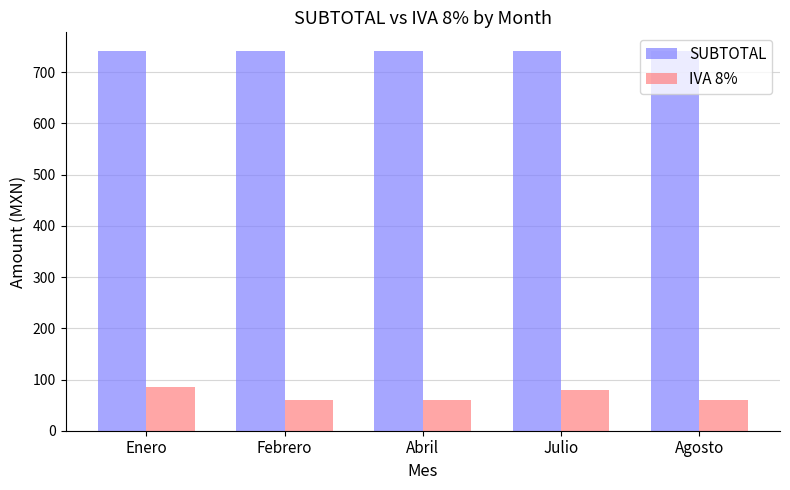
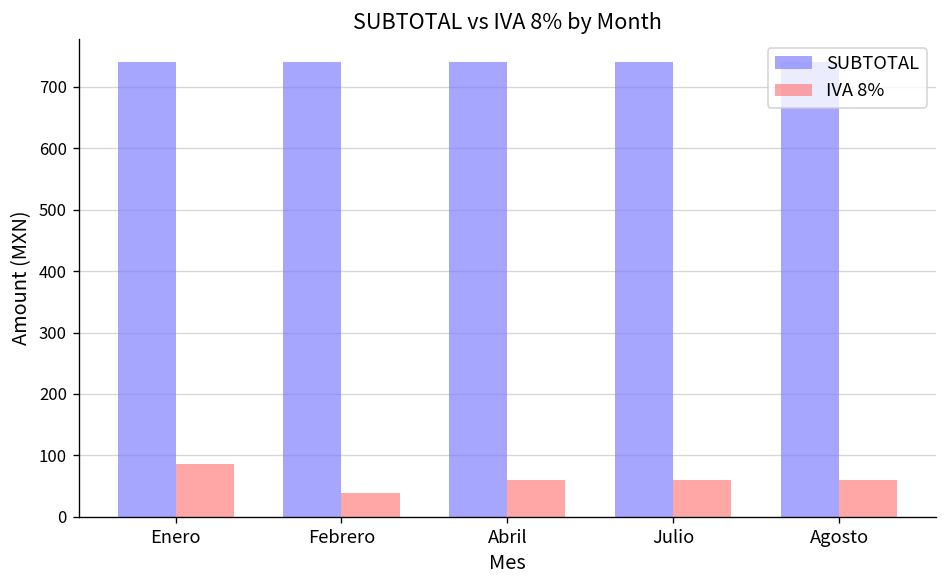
  {
    "SUBTOTAL": {
      "Enero": 740,
      "Febrero": 740,
      "Abril": 740,
      "Julio": 740
    },
    "IVA 8%": {
      "Enero": 90,
-     "Febrero": 60,
+     "Febrero": 40,
      "Abril": 60,
-     "Julio": 80,
+     "Julio": 60,
      "Agosto": 60
    }
  }
